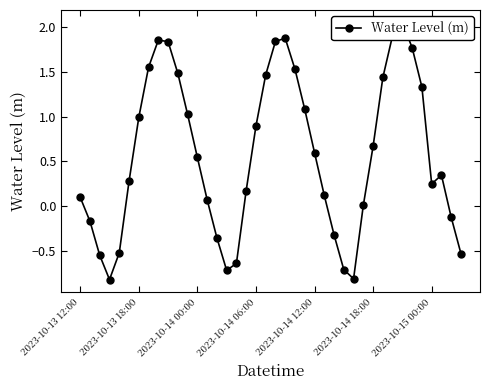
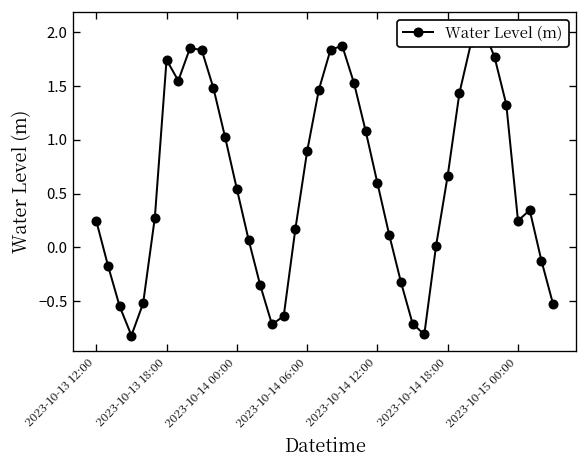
  {
-   "2023-10-13 12:00": 0.1,
-   "2023-10-13 18:00": 1.0,
+   "2023-10-13 12:00": 0.2,
+   "2023-10-13 18:00": 1.7,
    "2023-10-14 00:00": 0.5,
    "2023-10-14 06:00": 0.9,
    "2023-10-14 12:00": 0.6,
    "2023-10-14 18:00": 0.7,
    "2023-10-15 00:00": 0.2
  }
